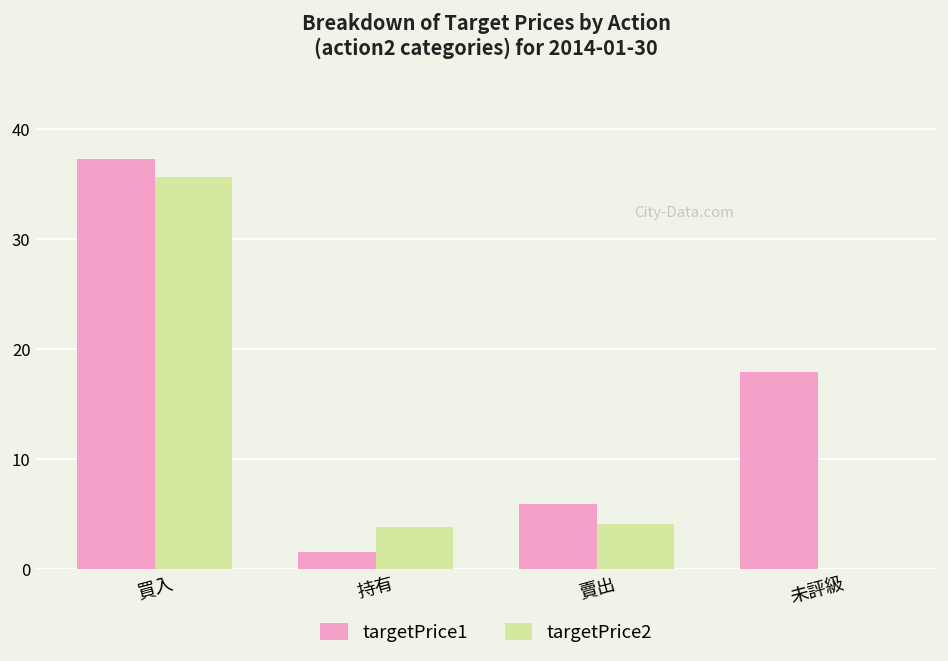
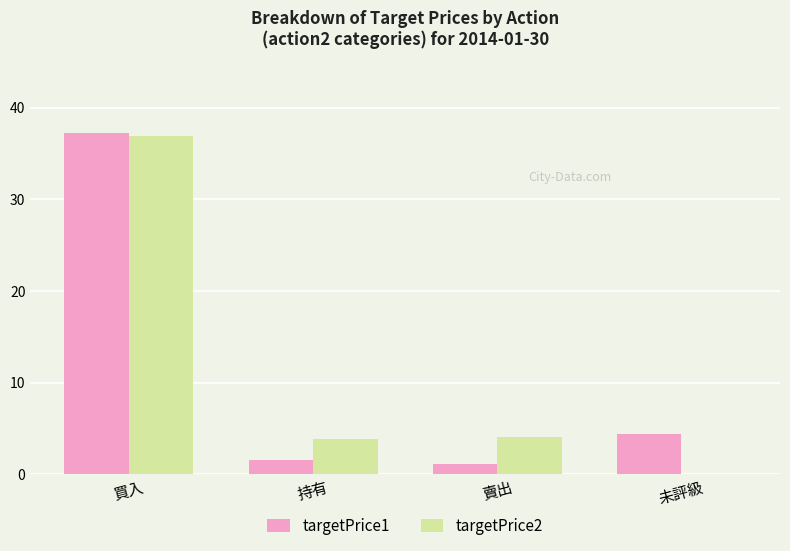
  {
    "targetPrice1": {
      "買入": 37,
      "持有": 2,
-     "賣出": 6,
-     "未評級": 18
+     "賣出": 1,
+     "未評級": 4
    },
    "targetPrice2": {
-     "買入": 36,
+     "買入": 37,
      "持有": 4,
      "賣出": 4,
      "未評級": 0
    }
  }
